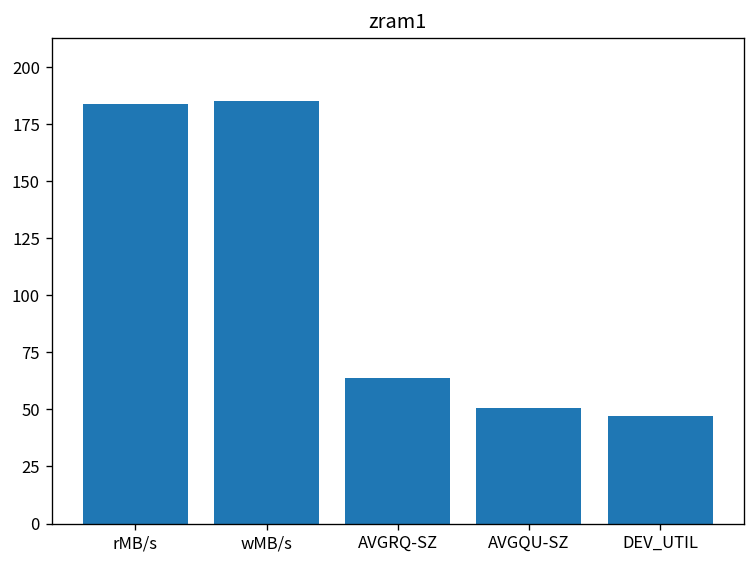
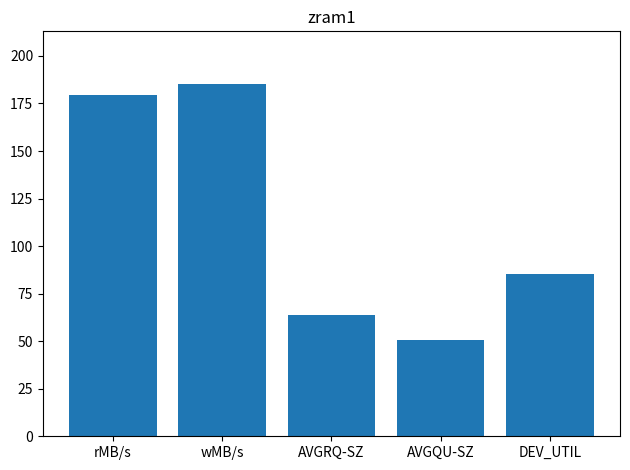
  {
-   "rMB/s": 184,
+   "rMB/s": 179,
    "wMB/s": 185,
    "AVGRQ-SZ": 64,
    "AVGQU-SZ": 51,
-   "DEV_UTIL": 47
+   "DEV_UTIL": 85
  }
